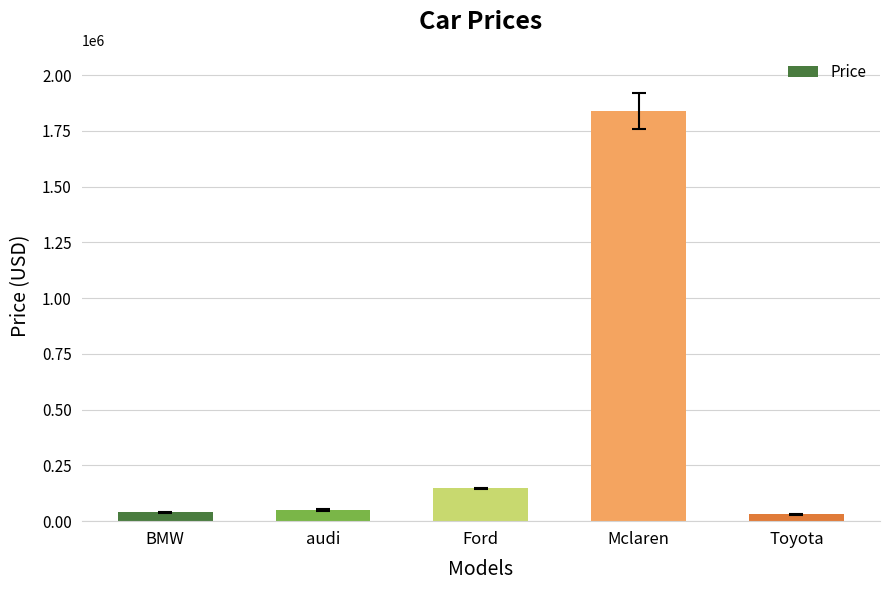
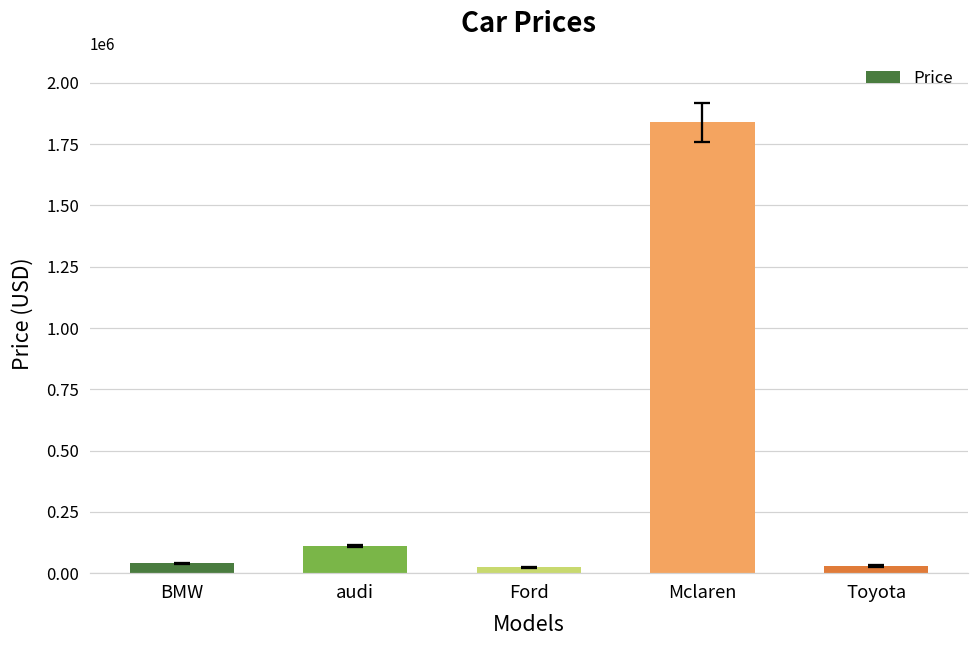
  {
    "Price": {
      "BMW": 40000,
-     "audi": 50000,
-     "Ford": 150000,
+     "audi": 110000,
+     "Ford": 30000,
      "Mclaren": 1840000,
      "Toyota": 30000
    }
  }
